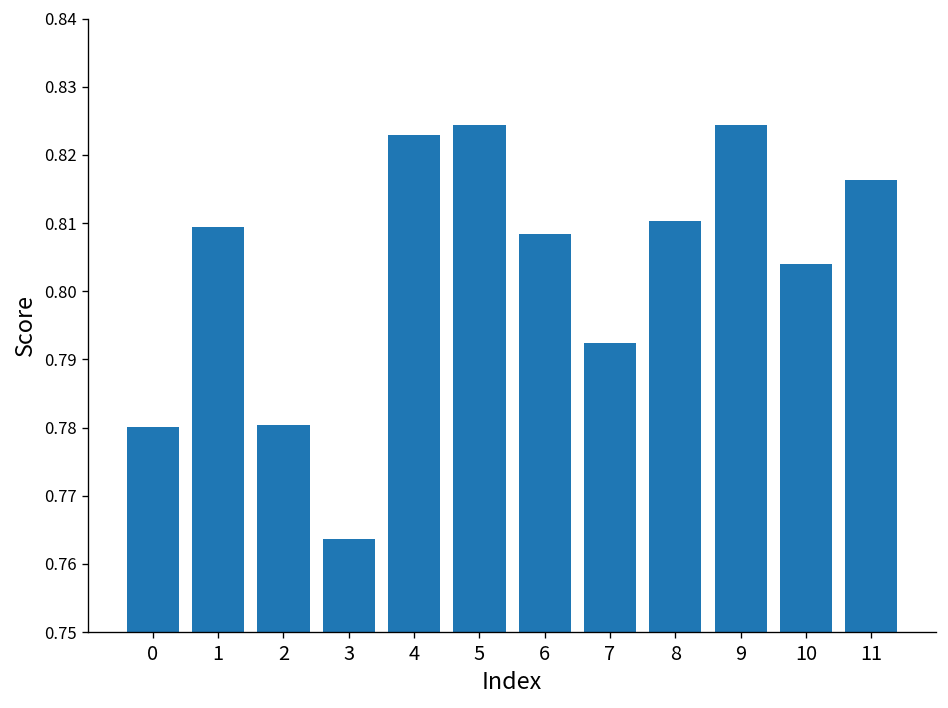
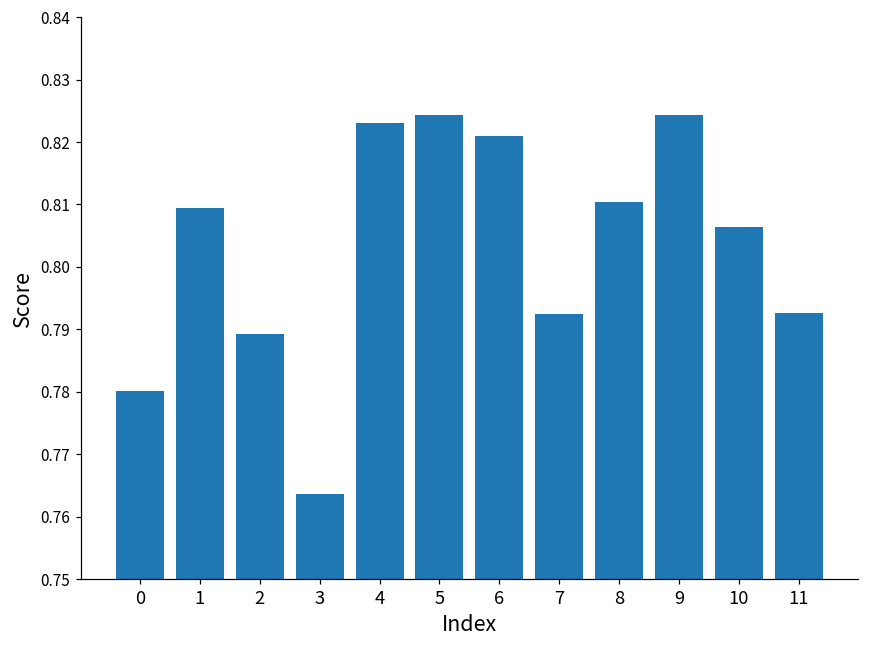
  {
    "0": 0.780,
    "1": 0.809,
-   "2": 0.780,
+   "2": 0.789,
    "3": 0.764,
    "4": 0.823,
    "5": 0.824,
-   "6": 0.808,
+   "6": 0.821,
    "7": 0.792,
    "8": 0.810,
    "9": 0.824,
-   "10": 0.804,
-   "11": 0.816
+   "10": 0.806,
+   "11": 0.793
  }
